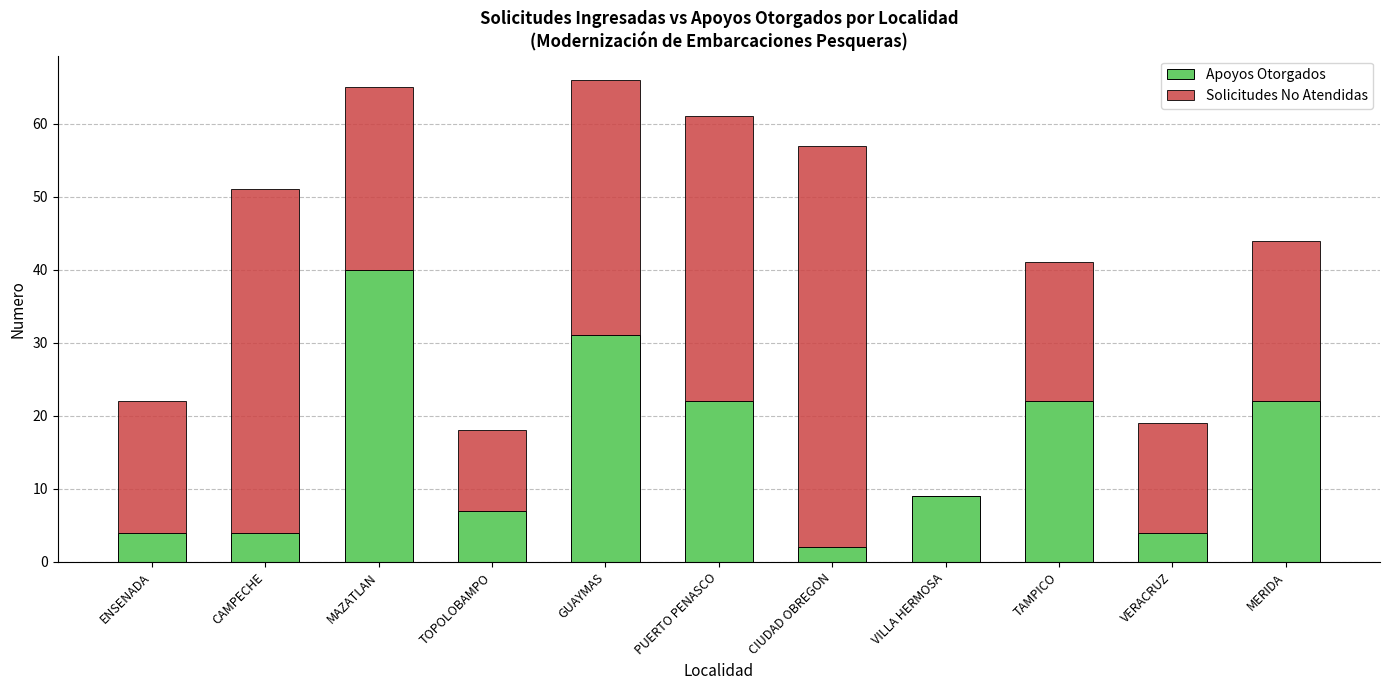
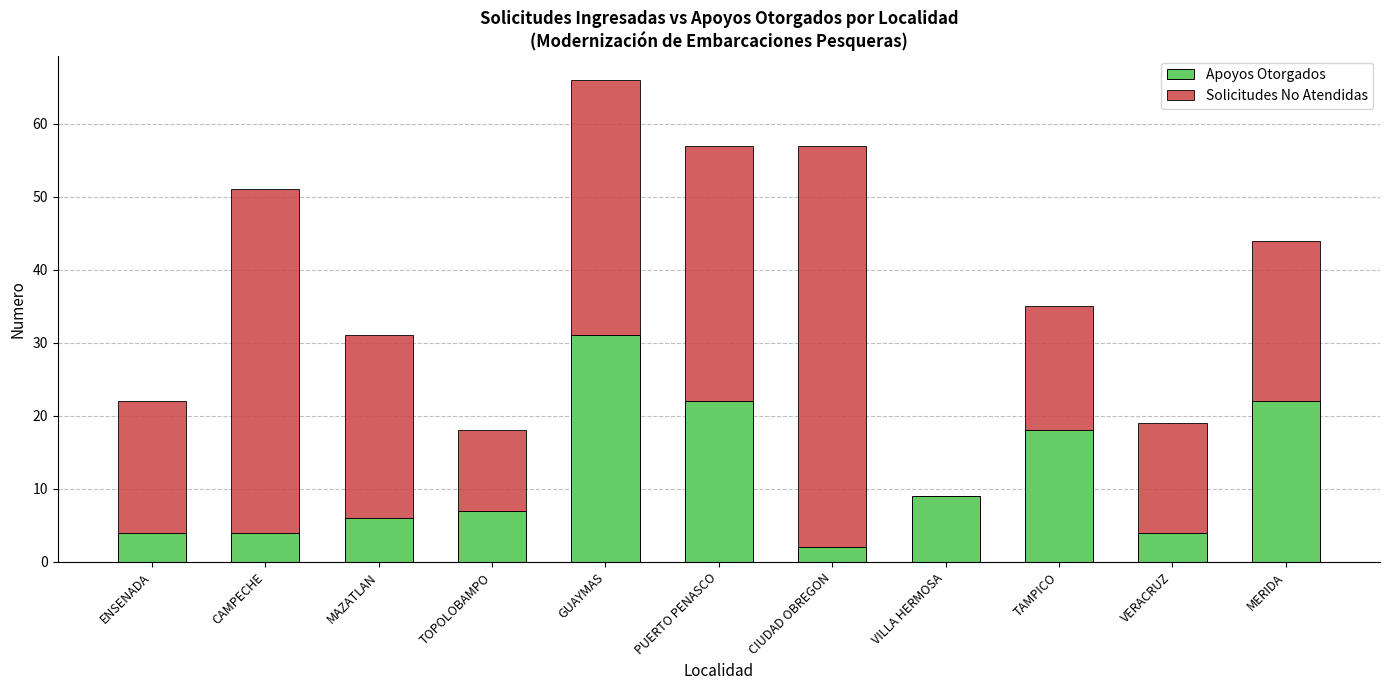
  {
    "Apoyos Otorgados": {
      "ENSENADA": 4,
      "CAMPECHE": 4,
-     "MAZATLAN": 40,
+     "MAZATLAN": 6,
      "TOPOLOBAMPO": 7,
      "GUAYMAS": 31,
      "PUERTO PENASCO": 22,
      "CIUDAD OBREGON": 2,
      "VILLA HERMOSA": 9,
-     "TAMPICO": 22,
+     "TAMPICO": 18,
      "VERACRUZ": 4,
      "MERIDA": 22
    },
    "Solicitudes No Atendidas": {
      "ENSENADA": 18,
      "CAMPECHE": 47,
      "MAZATLAN": 25,
      "TOPOLOBAMPO": 11,
      "GUAYMAS": 35,
-     "PUERTO PENASCO": 39,
+     "PUERTO PENASCO": 35,
      "CIUDAD OBREGON": 55,
      "VILLA HERMOSA": 0,
-     "TAMPICO": 19,
+     "TAMPICO": 17,
      "VERACRUZ": 15,
      "MERIDA": 22
    }
  }
